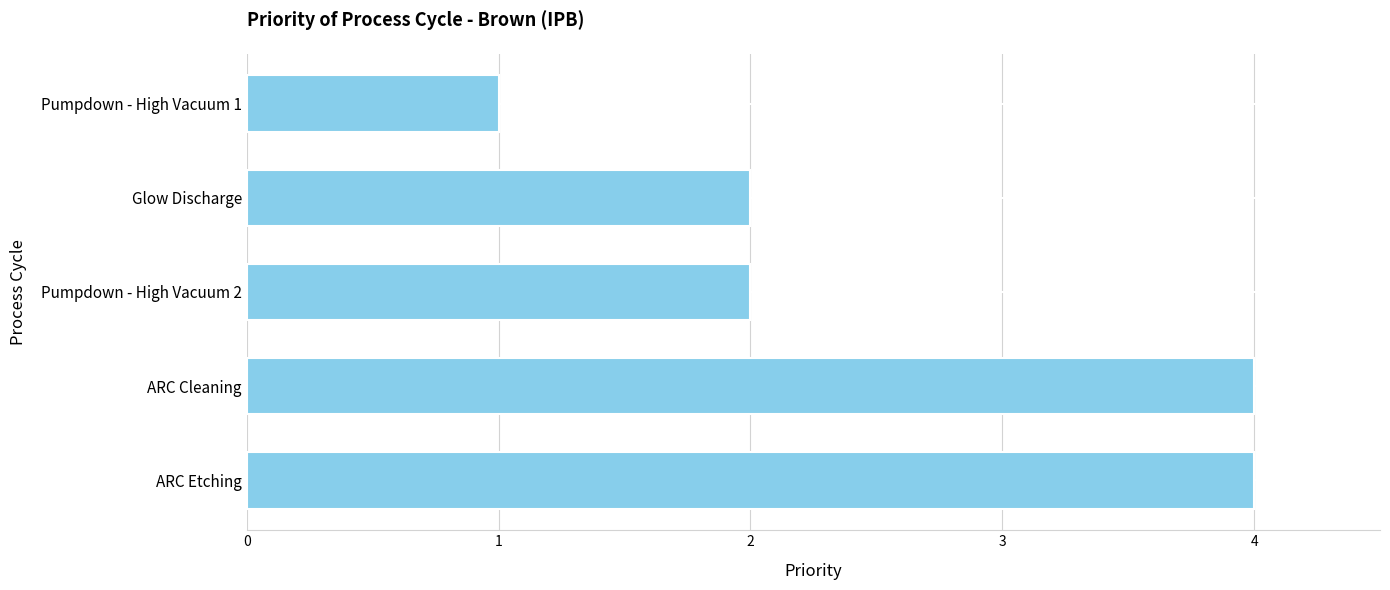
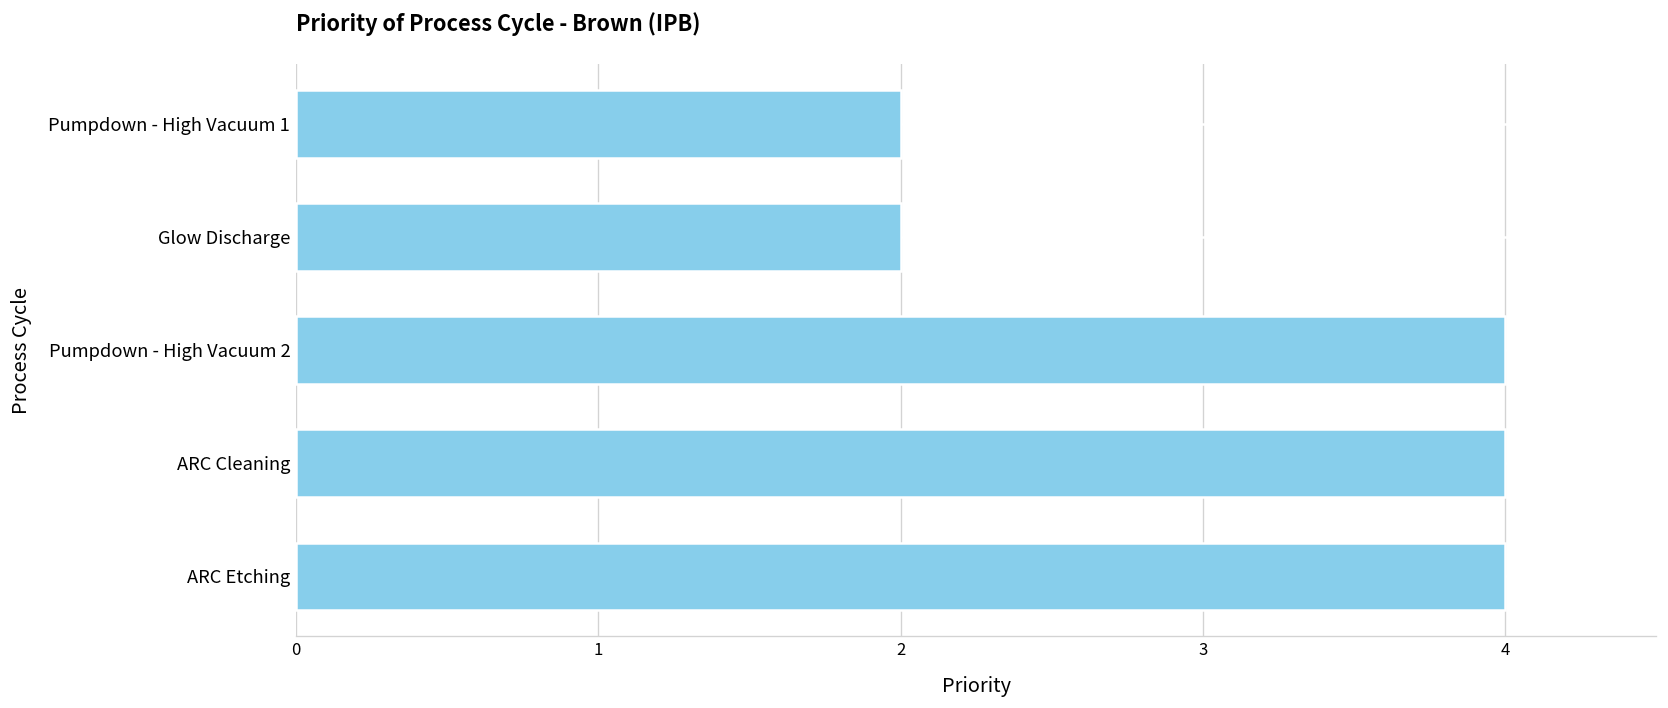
  {
-   "Pumpdown - High Vacuum 1": 1,
+   "Pumpdown - High Vacuum 1": 2,
    "Glow Discharge": 2,
-   "Pumpdown - High Vacuum 2": 2,
+   "Pumpdown - High Vacuum 2": 4,
    "ARC Cleaning": 4,
    "ARC Etching": 4
  }
